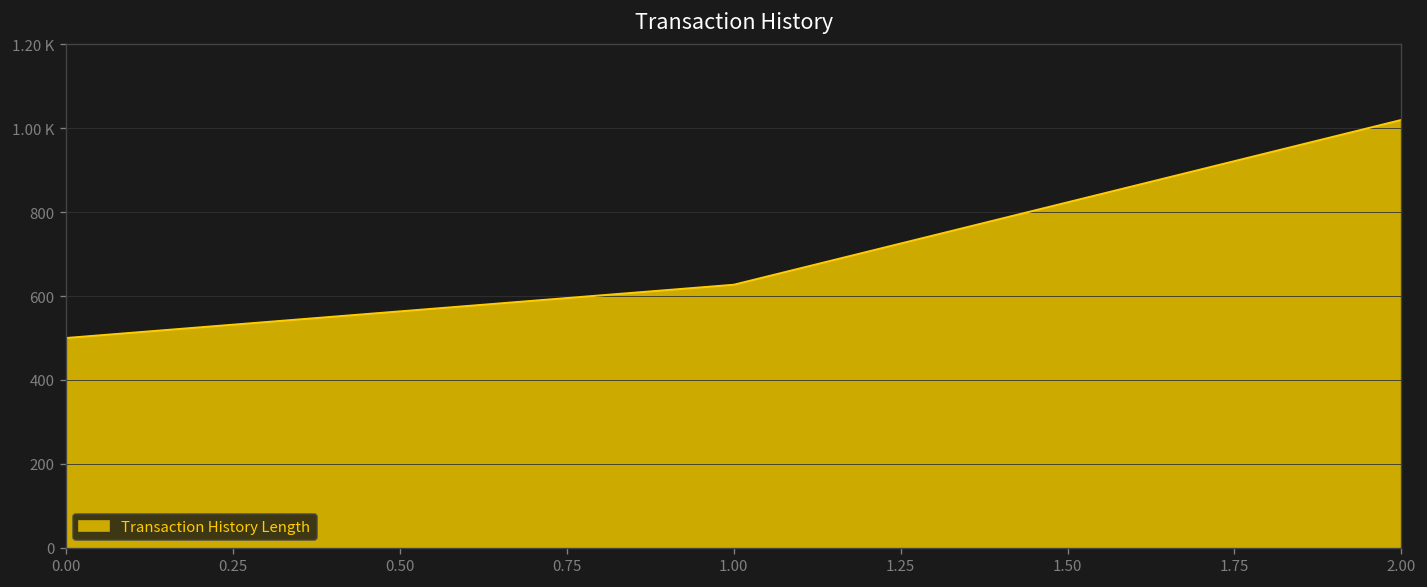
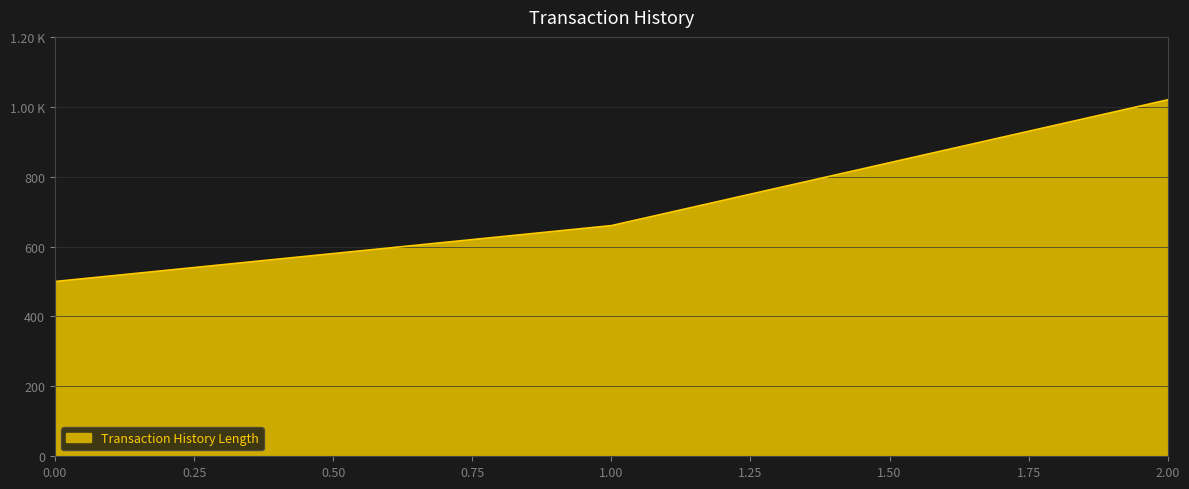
  {
    "0.00": 500,
-   "1.00": 630,
+   "1.00": 660,
    "2.00": 1020
  }
